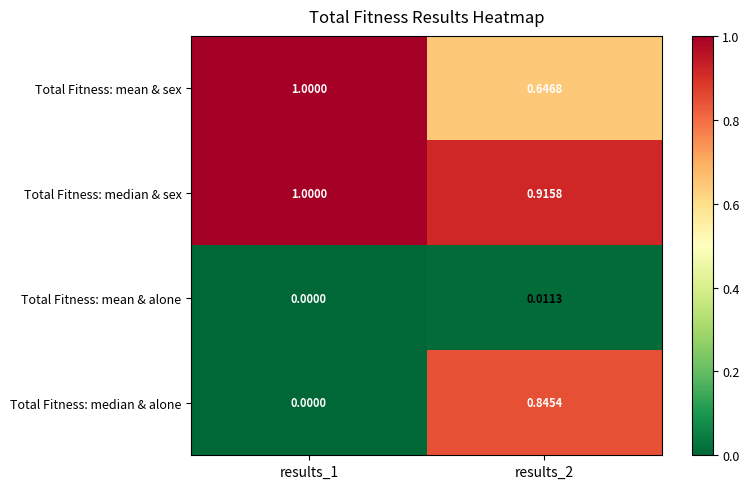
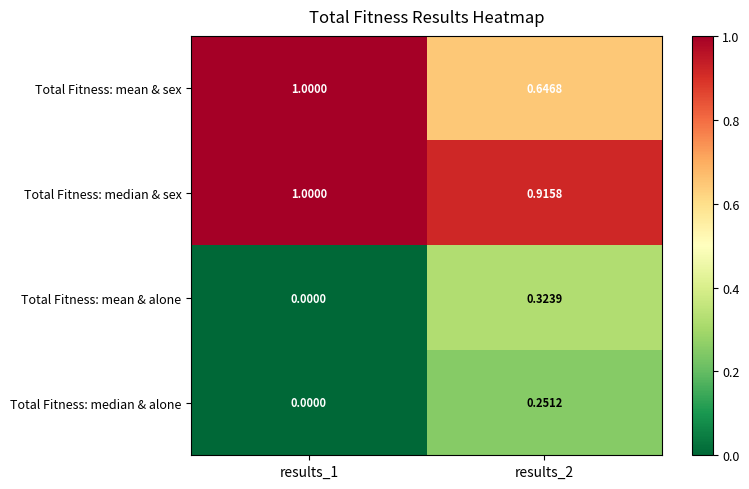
  {
    "Total Fitness: mean & sex": {
      "results_1": 1.0000,
      "results_2": 0.6468
    },
    "Total Fitness: median & sex": {
      "results_1": 1.0000,
      "results_2": 0.9158
    },
    "Total Fitness: mean & alone": {
      "results_1": 0.0000,
-     "results_2": 0.0113
+     "results_2": 0.3239
    },
    "Total Fitness: median & alone": {
      "results_1": 0.0000,
-     "results_2": 0.8454
+     "results_2": 0.2512
    }
  }
